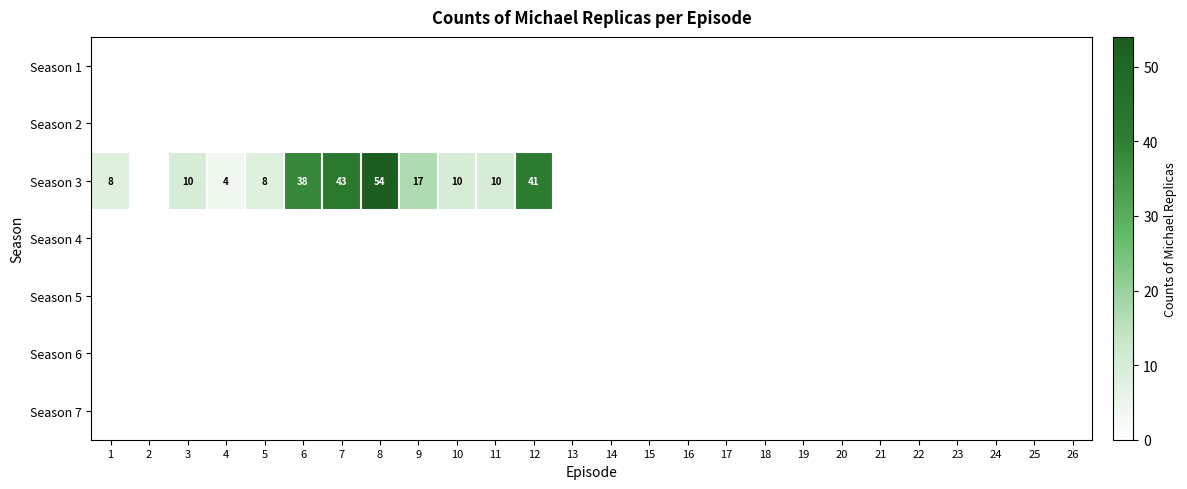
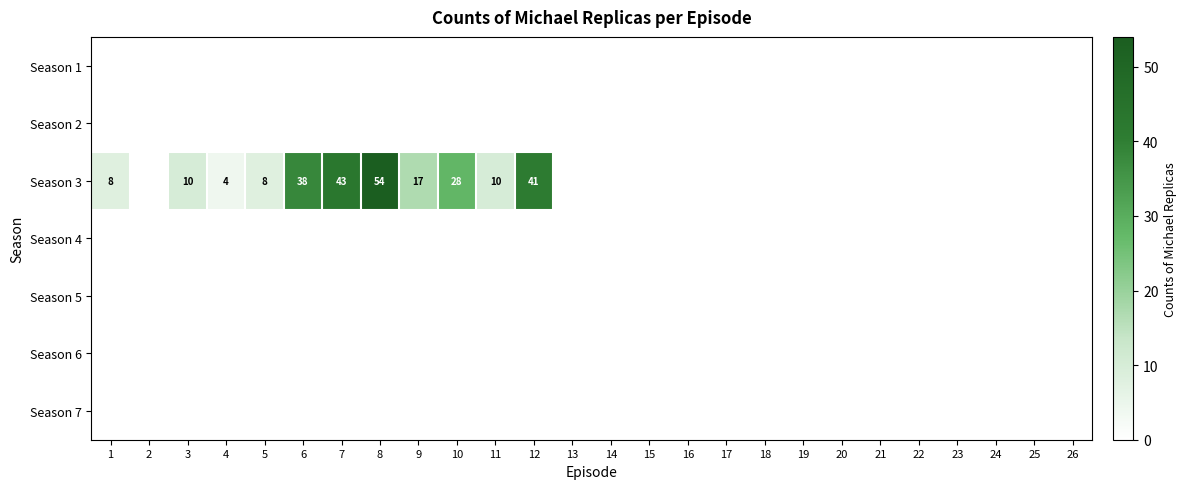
  {
    "Season 3": {
      "1": 8,
      "3": 10,
      "4": 4,
      "5": 8,
      "6": 38,
      "7": 43,
      "8": 54,
      "9": 17,
-     "10": 10,
+     "10": 28,
      "11": 10,
      "12": 41
    }
  }
